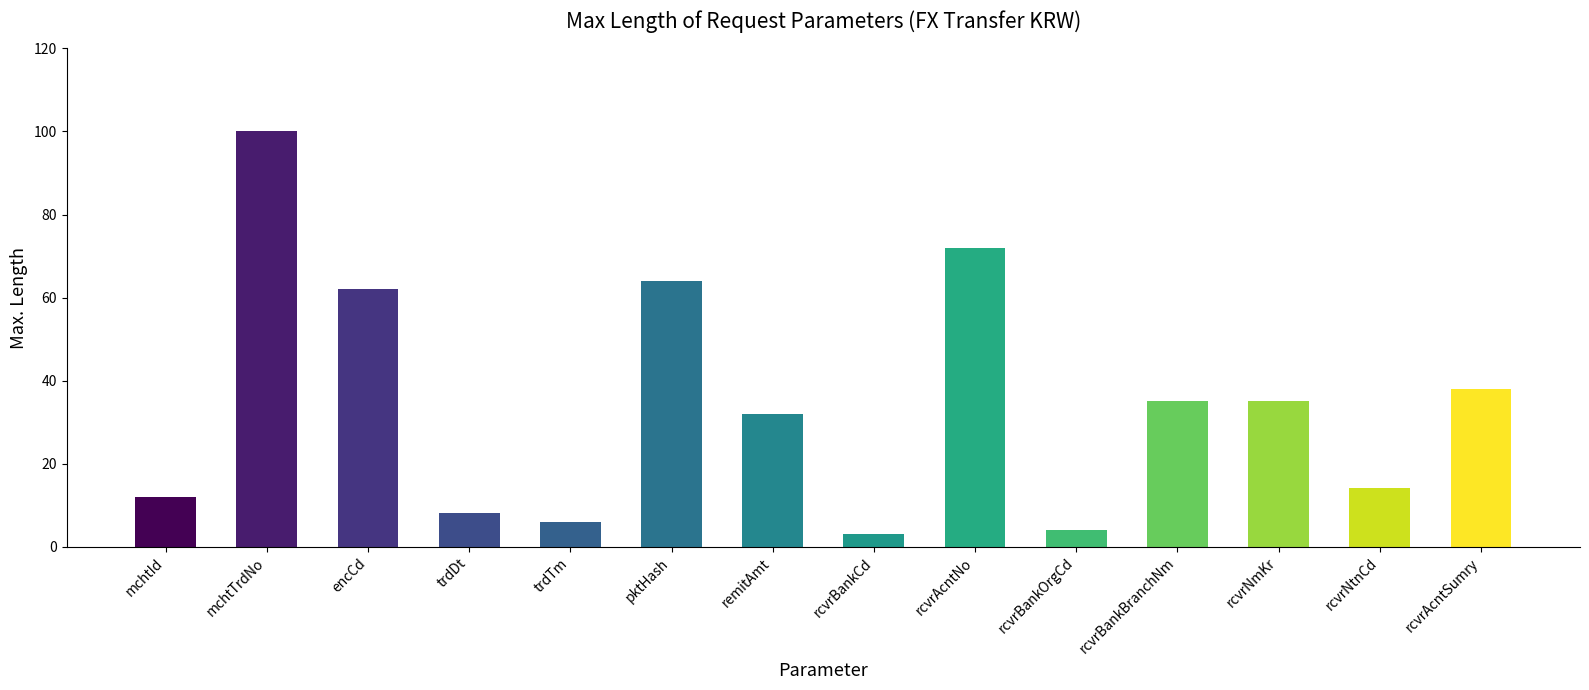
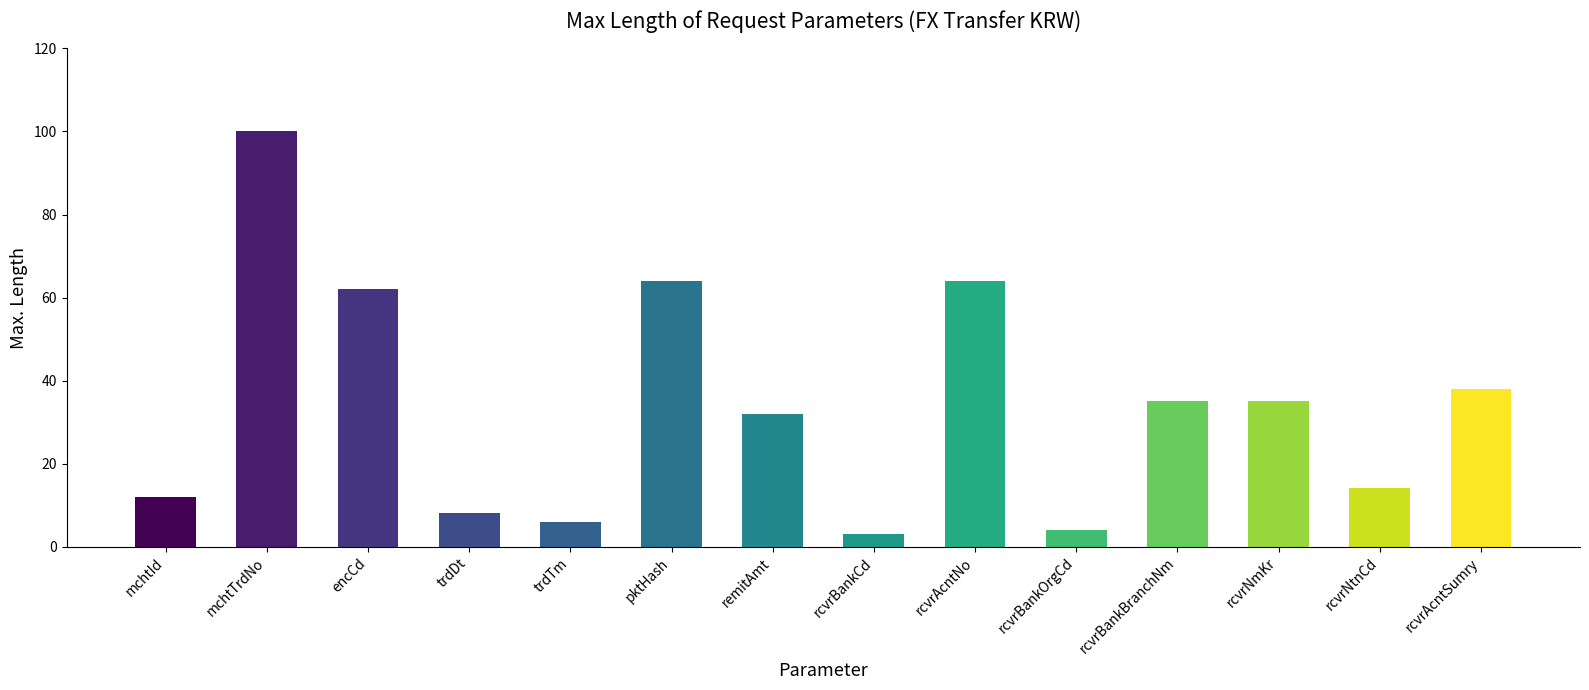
  {
    "mchtId": 12,
    "mchtTrdNo": 100,
    "encCd": 62,
    "trdDt": 8,
    "trdTm": 6,
    "pktHash": 64,
    "remitAmt": 32,
    "rcvrBankCd": 3,
-   "rcvrAcntNo": 72,
+   "rcvrAcntNo": 64,
    "rcvrBankOrgCd": 4,
    "rcvrBankBranchNm": 35,
    "rcvrNmKr": 35,
    "rcvrNtnCd": 14,
    "rcvrAcntSumry": 38
  }
